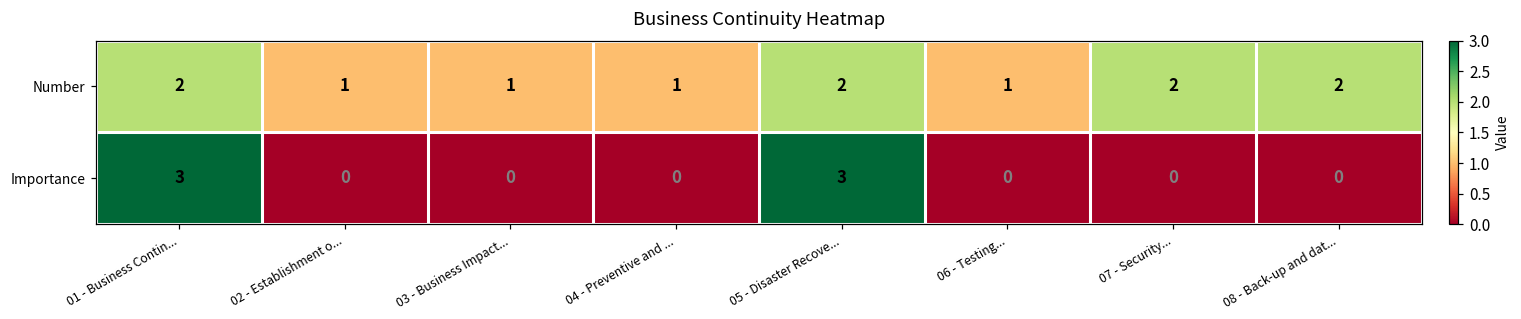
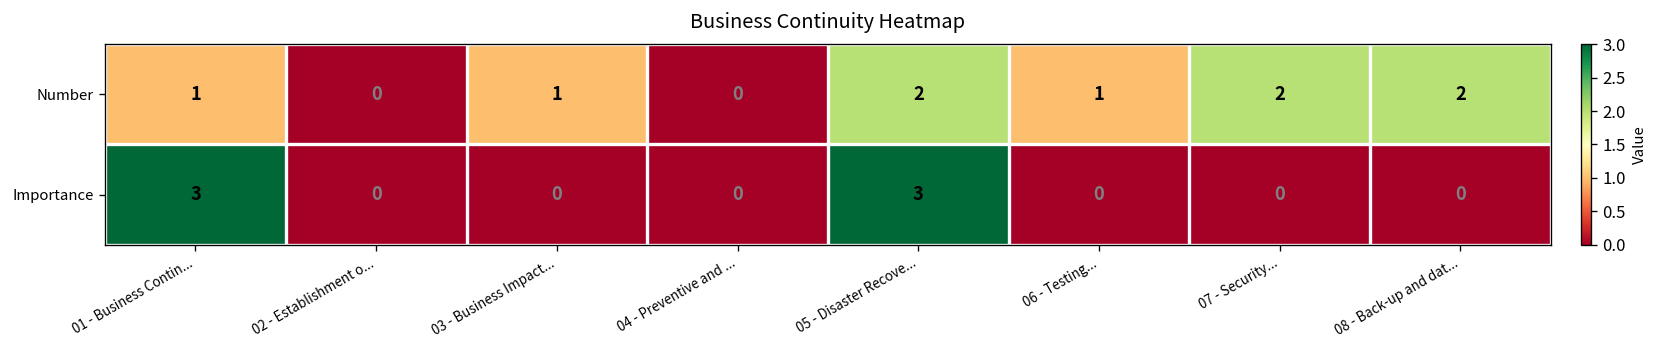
  {
    "Number": {
-     "01 - Business Contin...": 2,
-     "02 - Establishment o...": 1,
+     "01 - Business Contin...": 1,
+     "02 - Establishment o...": 0,
      "03 - Business Impact...": 1,
-     "04 - Preventive and ...": 1,
+     "04 - Preventive and ...": 0,
      "05 - Disaster Recove...": 2,
      "06 - Testing...": 1,
      "07 - Security...": 2,
      "08 - Back-up and dat...": 2
    },
    "Importance": {
      "01 - Business Contin...": 3,
      "02 - Establishment o...": 0,
      "03 - Business Impact...": 0,
      "04 - Preventive and ...": 0,
      "05 - Disaster Recove...": 3,
      "06 - Testing...": 0,
      "07 - Security...": 0,
      "08 - Back-up and dat...": 0
    }
  }
